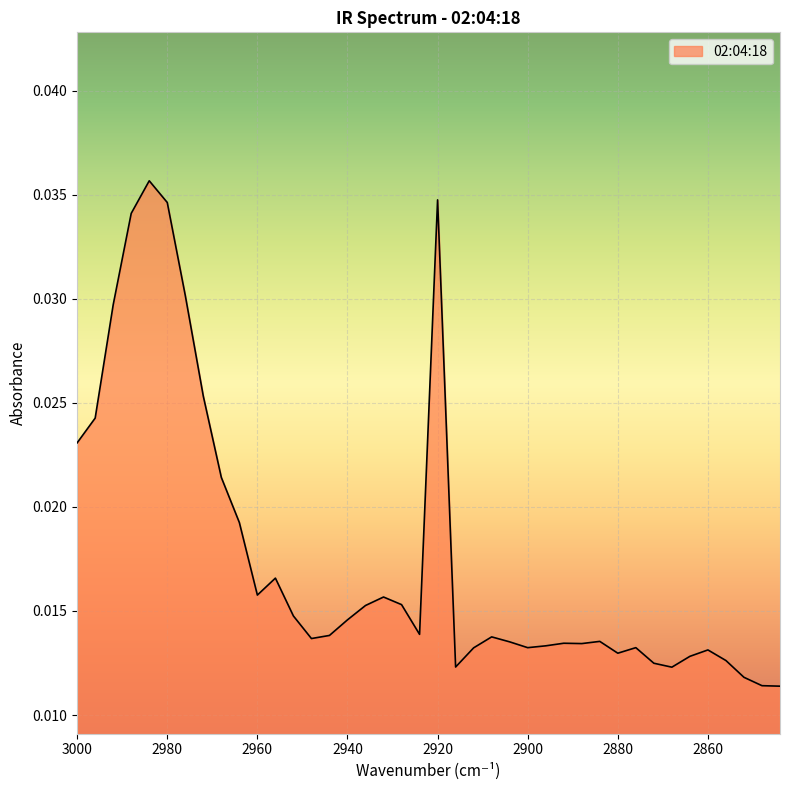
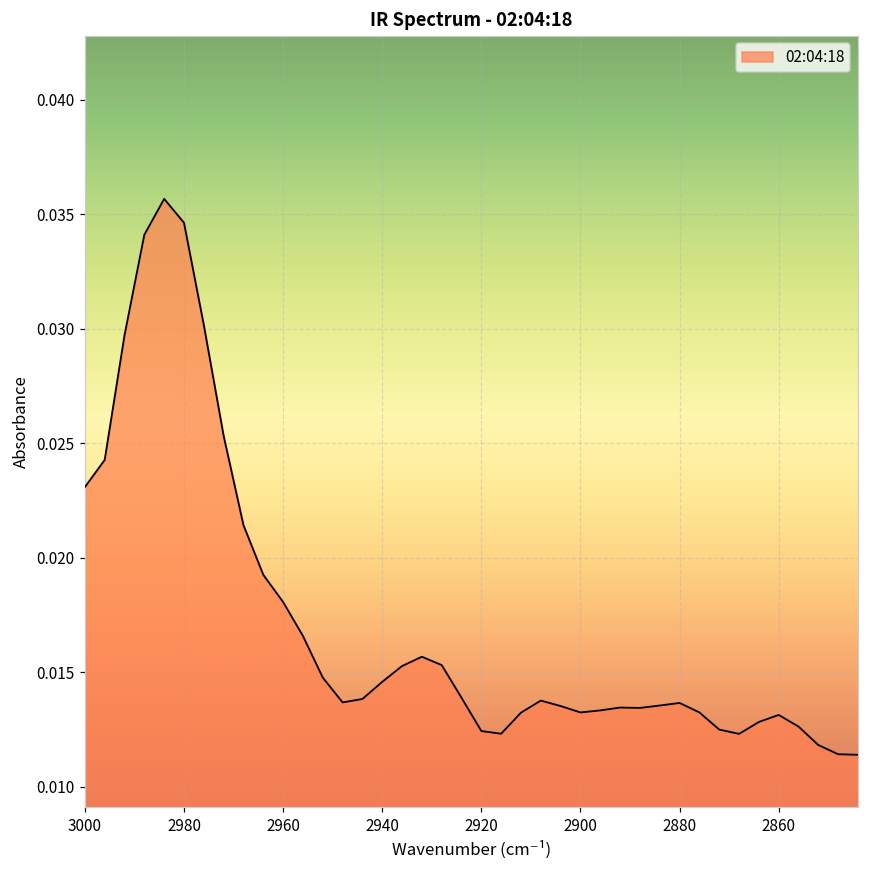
  {
    "3000": 0.0231,
    "2980": 0.0346,
-   "2960": 0.0158,
+   "2960": 0.0181,
    "2940": 0.0146,
-   "2920": 0.0348,
+   "2920": 0.0124,
    "2900": 0.0132,
-   "2880": 0.0130,
+   "2880": 0.0137,
    "2860": 0.0131
  }
